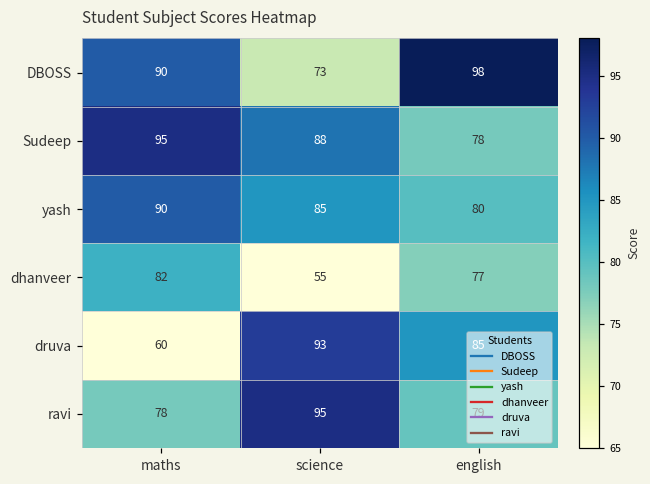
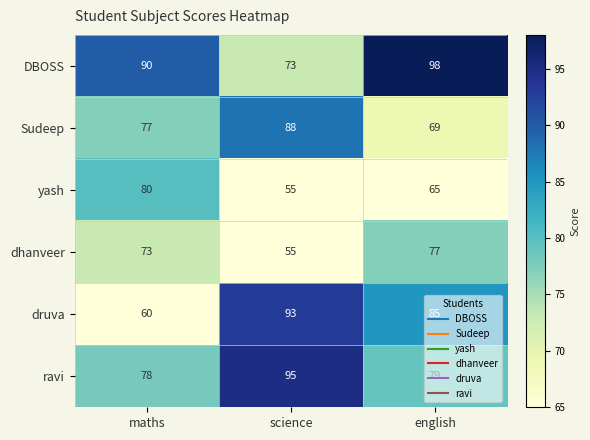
  {
    "DBOSS": {
      "maths": 90,
      "science": 73,
      "english": 98
    },
    "Sudeep": {
-     "maths": 95,
+     "maths": 77,
      "science": 88,
-     "english": 78
+     "english": 69
    },
    "yash": {
-     "maths": 90,
-     "science": 85,
-     "english": 80
+     "maths": 80,
+     "science": 55,
+     "english": 65
    },
    "dhanveer": {
-     "maths": 82,
+     "maths": 73,
      "science": 55,
      "english": 77
    },
    "druva": {
      "maths": 60,
      "science": 93
    },
    "ravi": {
      "maths": 78,
      "science": 95
    }
  }
